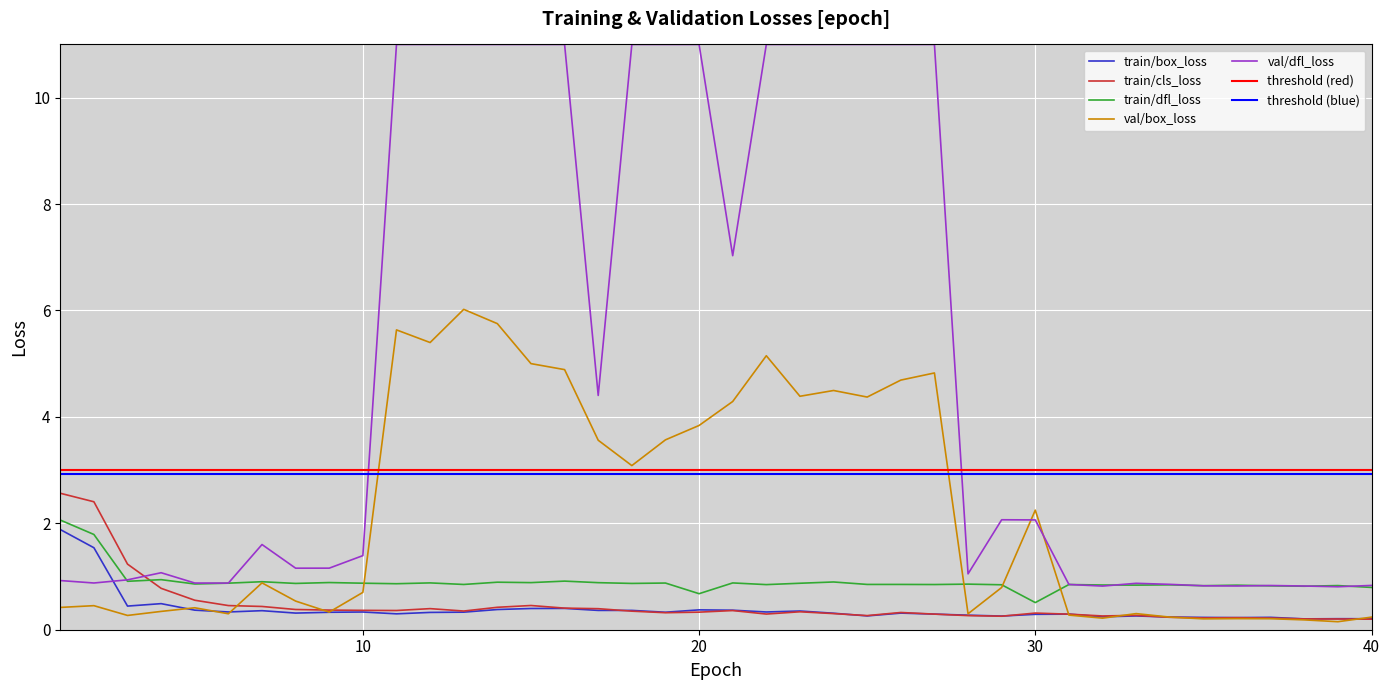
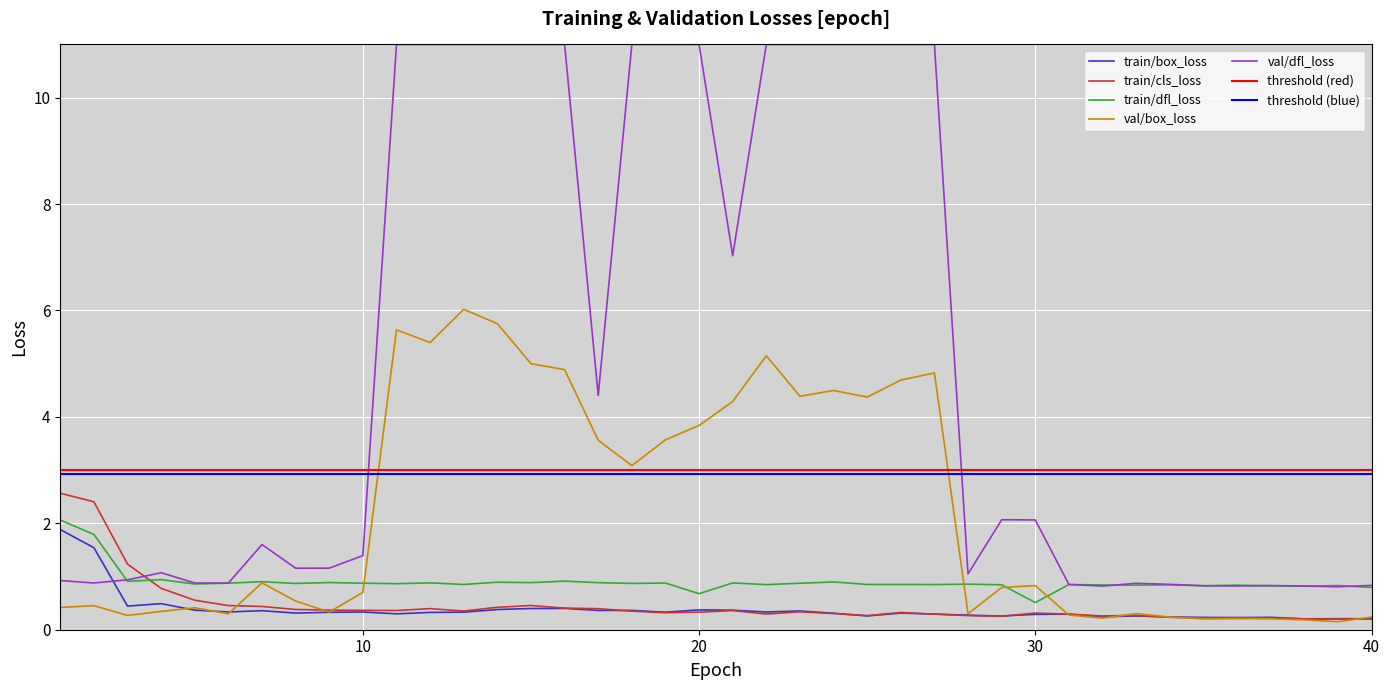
  {
    "train/dfl_loss": {
      "10": 0.9,
      "20": 0.7,
      "30": 0.5
    },
    "val/box_loss": {
      "10": 0.7,
      "20": 3.8,
-     "30": 2.2
+     "30": 0.8
    },
    "val/dfl_loss": {
      "10": 1.4,
      "20": 11.0,
      "30": 2.1
    }
  }
